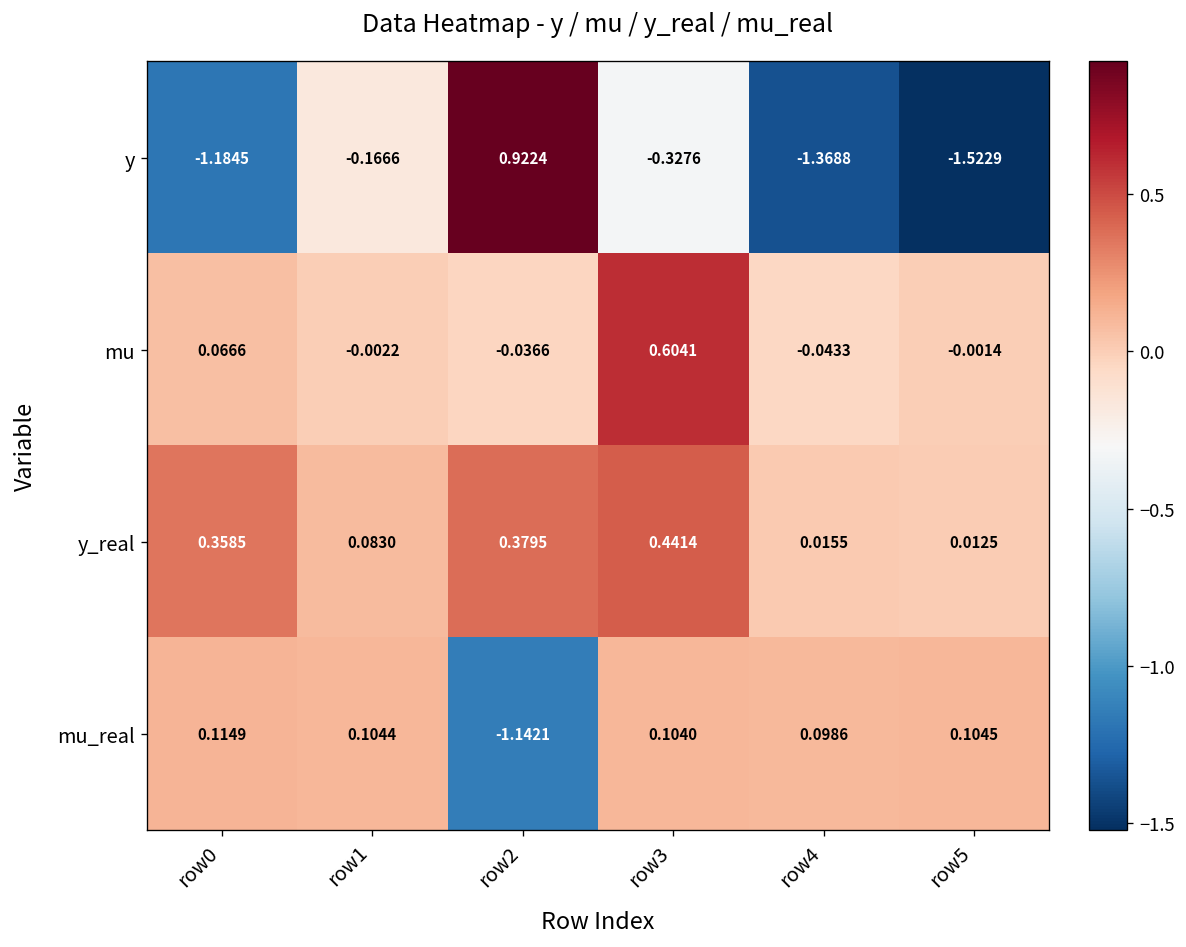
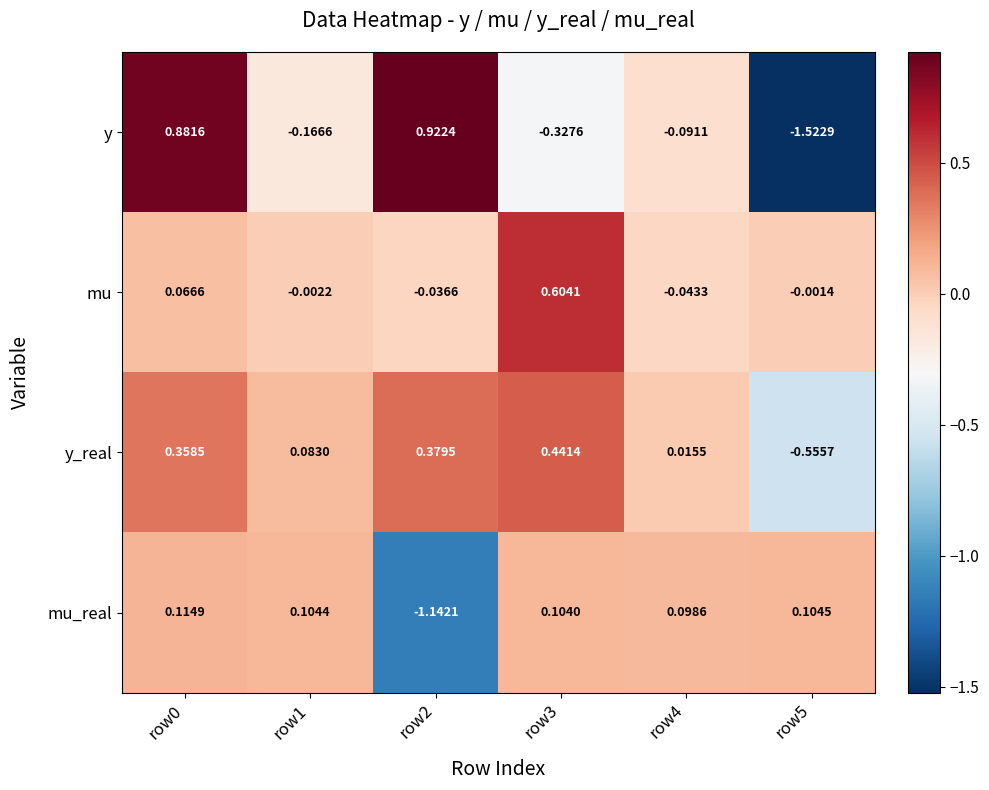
  {
    "y": {
-     "row0": -1.1845,
+     "row0": 0.8816,
      "row1": -0.1666,
      "row2": 0.9224,
      "row3": -0.3276,
-     "row4": -1.3688,
+     "row4": -0.0911,
      "row5": -1.5229
    },
    "mu": {
      "row0": 0.0666,
      "row1": -0.0022,
      "row2": -0.0366,
      "row3": 0.6041,
      "row4": -0.0433,
      "row5": -0.0014
    },
    "y_real": {
      "row0": 0.3585,
      "row1": 0.0830,
      "row2": 0.3795,
      "row3": 0.4414,
      "row4": 0.0155,
-     "row5": 0.0125
+     "row5": -0.5557
    },
    "mu_real": {
      "row0": 0.1149,
      "row1": 0.1044,
      "row2": -1.1421,
      "row3": 0.1040,
      "row4": 0.0986,
      "row5": 0.1045
    }
  }
